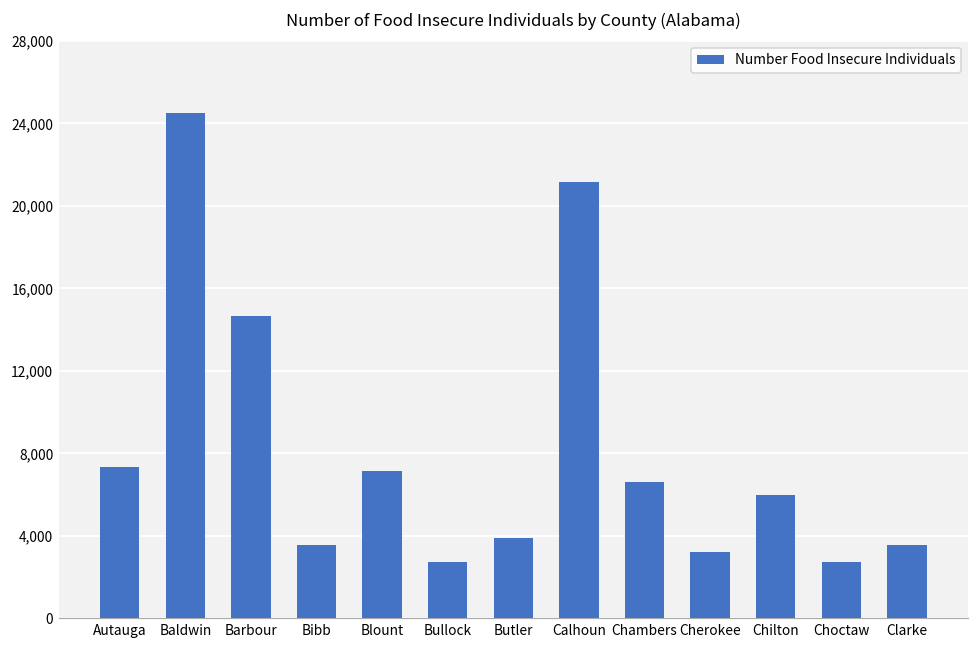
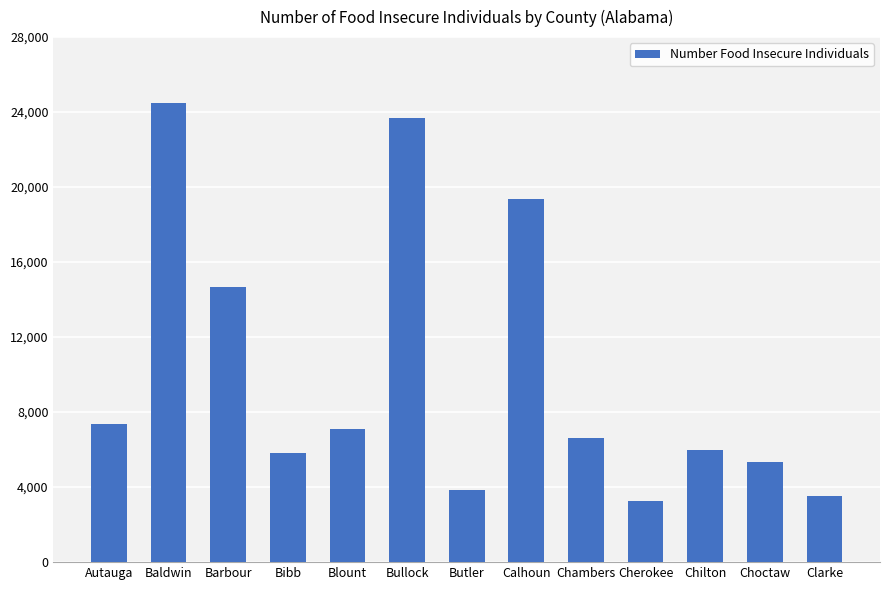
  {
    "Autauga": "7,400",
    "Baldwin": "24,500",
    "Barbour": "14,700",
-   "Bibb": "3,600",
+   "Bibb": "5,800",
    "Blount": "7,100",
-   "Bullock": "2,700",
+   "Bullock": "23,700",
    "Butler": "3,900",
-   "Calhoun": "21,200",
+   "Calhoun": "19,400",
    "Chambers": "6,600",
    "Cherokee": "3,200",
    "Chilton": "6,000",
-   "Choctaw": "2,700",
+   "Choctaw": "5,300",
    "Clarke": "3,500"
  }
